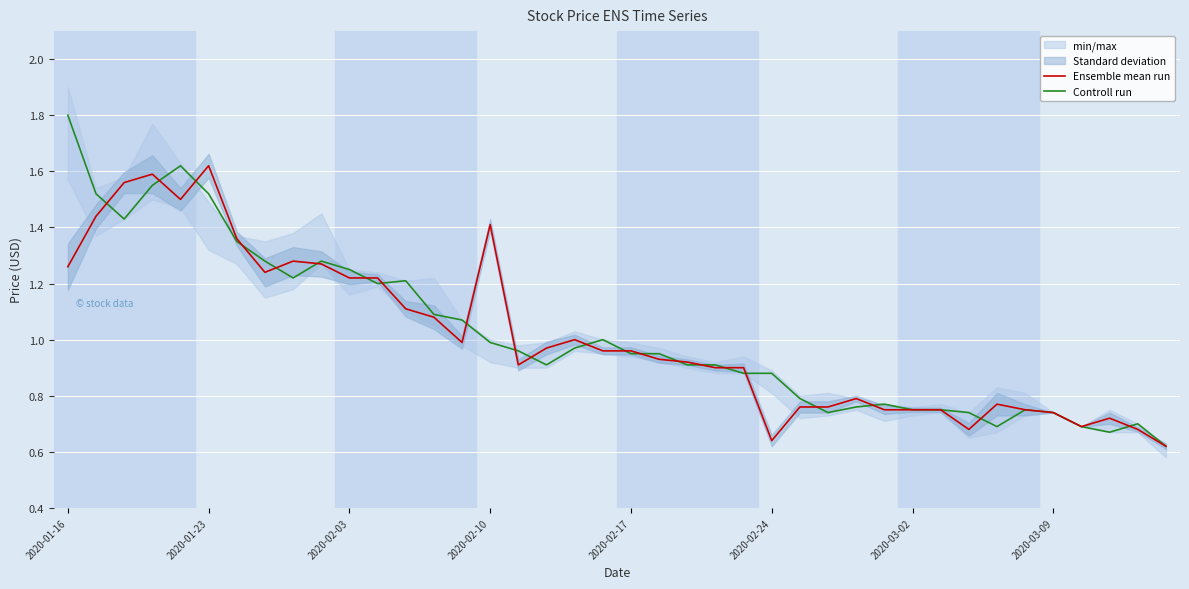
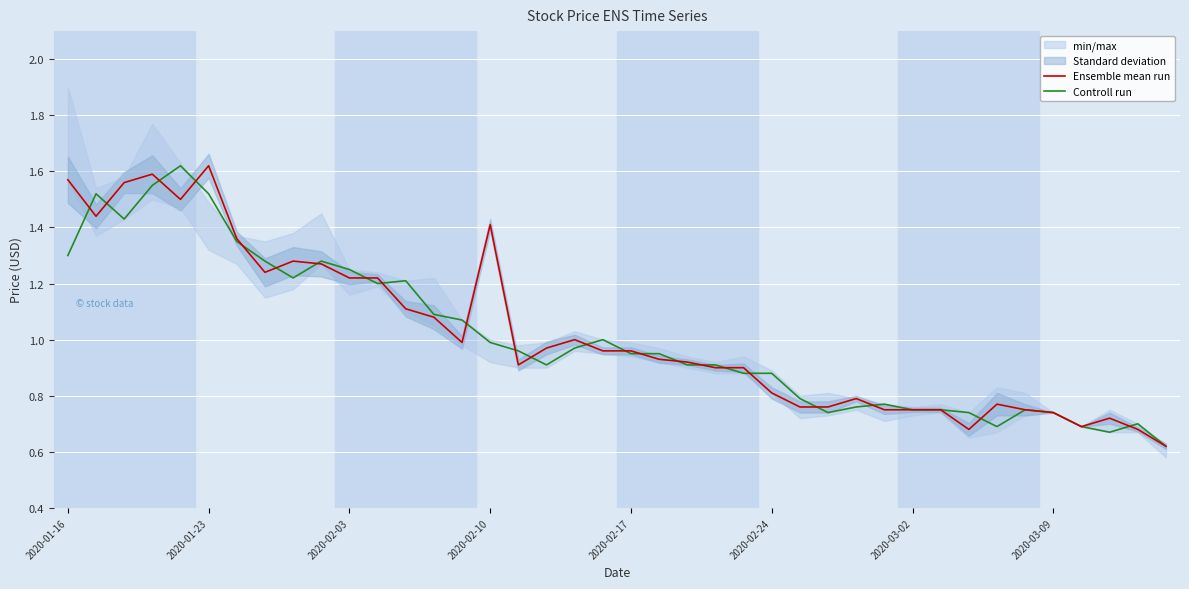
  {
    "Ensemble mean run": {
-     "2020-01-16": 1.26,
+     "2020-01-16": 1.57,
      "2020-01-23": 1.62,
      "2020-02-03": 1.22,
      "2020-02-10": 1.41,
      "2020-02-17": 0.96,
-     "2020-02-24": 0.64
+     "2020-02-24": 0.81
    },
    "Controll run": {
-     "2020-01-16": 1.8,
+     "2020-01-16": 1.3,
      "2020-01-23": 1.52,
      "2020-02-10": 0.99,
      "2020-02-17": 0.95,
      "2020-02-24": 0.88
    }
  }
